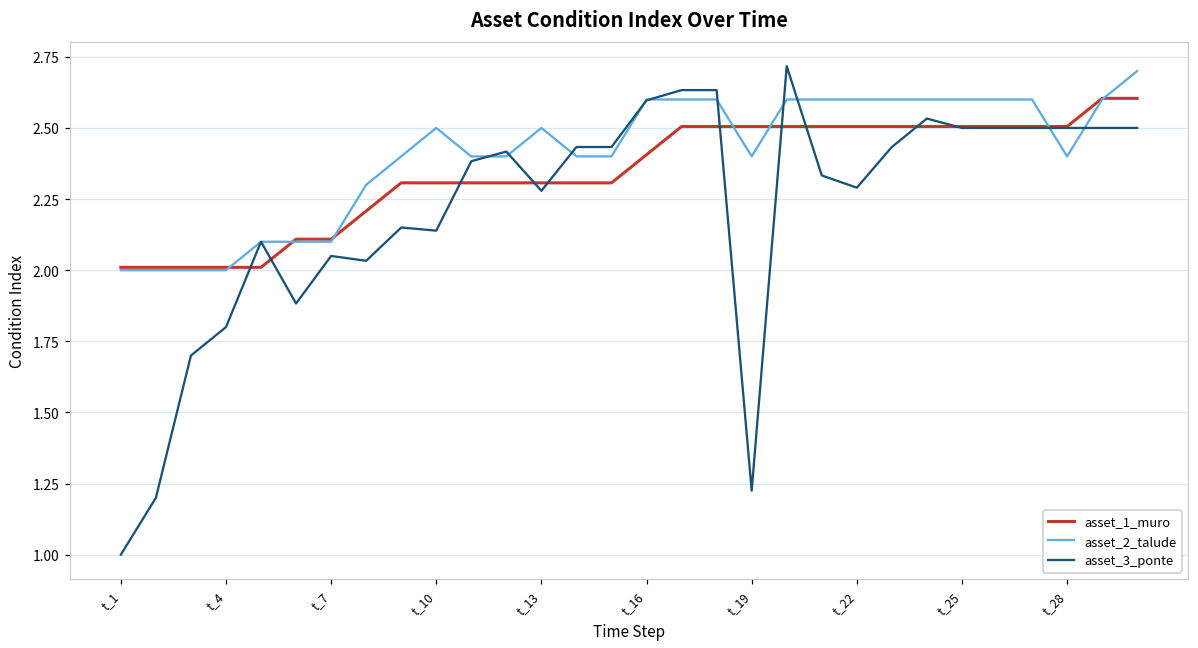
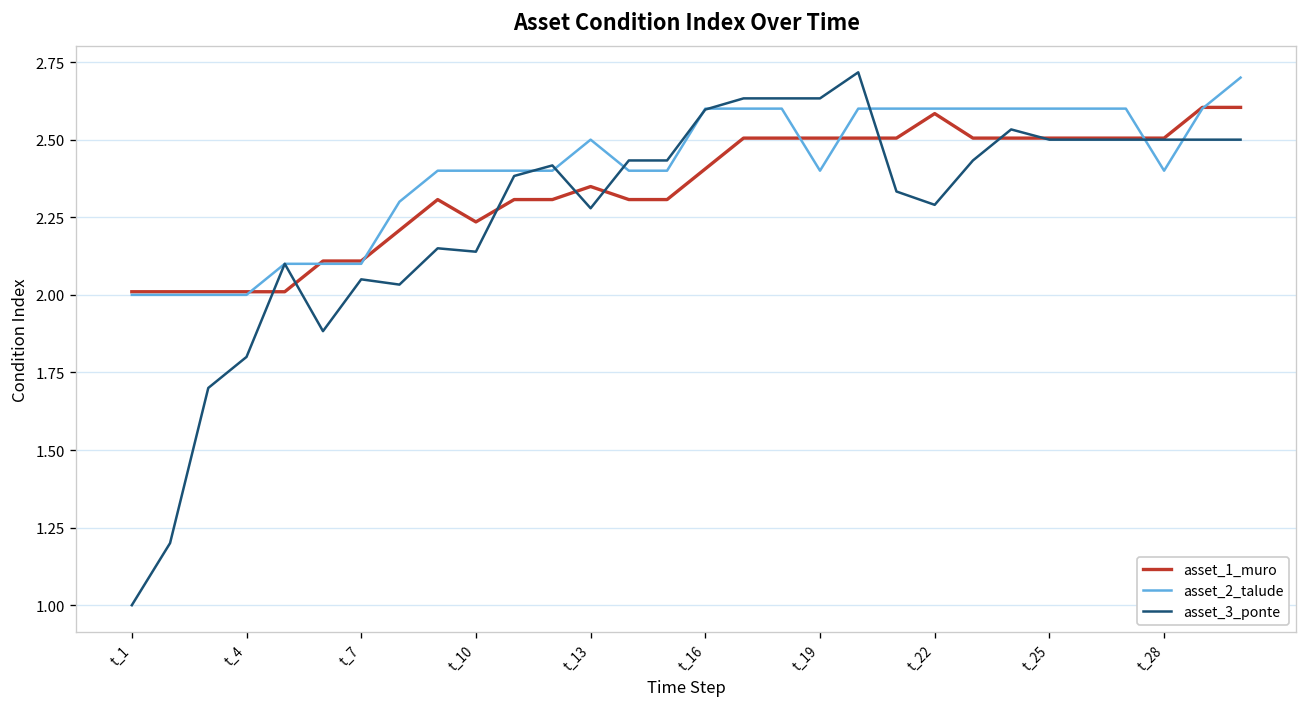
  {
    "asset_1_muro": {
-     "t_10": 2.31,
-     "t_13": 2.31,
+     "t_10": 2.24,
+     "t_13": 2.35,
      "t_16": 2.41,
      "t_19": 2.51,
-     "t_22": 2.51
+     "t_22": 2.58
    },
    "asset_2_talude": {
-     "t_10": 2.5,
+     "t_10": 2.4,
      "t_13": 2.5,
      "t_19": 2.4,
      "t_22": 2.6,
      "t_25": 2.6,
      "t_28": 2.4
    },
    "asset_3_ponte": {
      "t_1": 1.00,
      "t_4": 1.80,
      "t_7": 2.05,
      "t_10": 2.14,
      "t_13": 2.28,
-     "t_19": 1.23,
+     "t_19": 2.63,
      "t_22": 2.29
    }
  }
